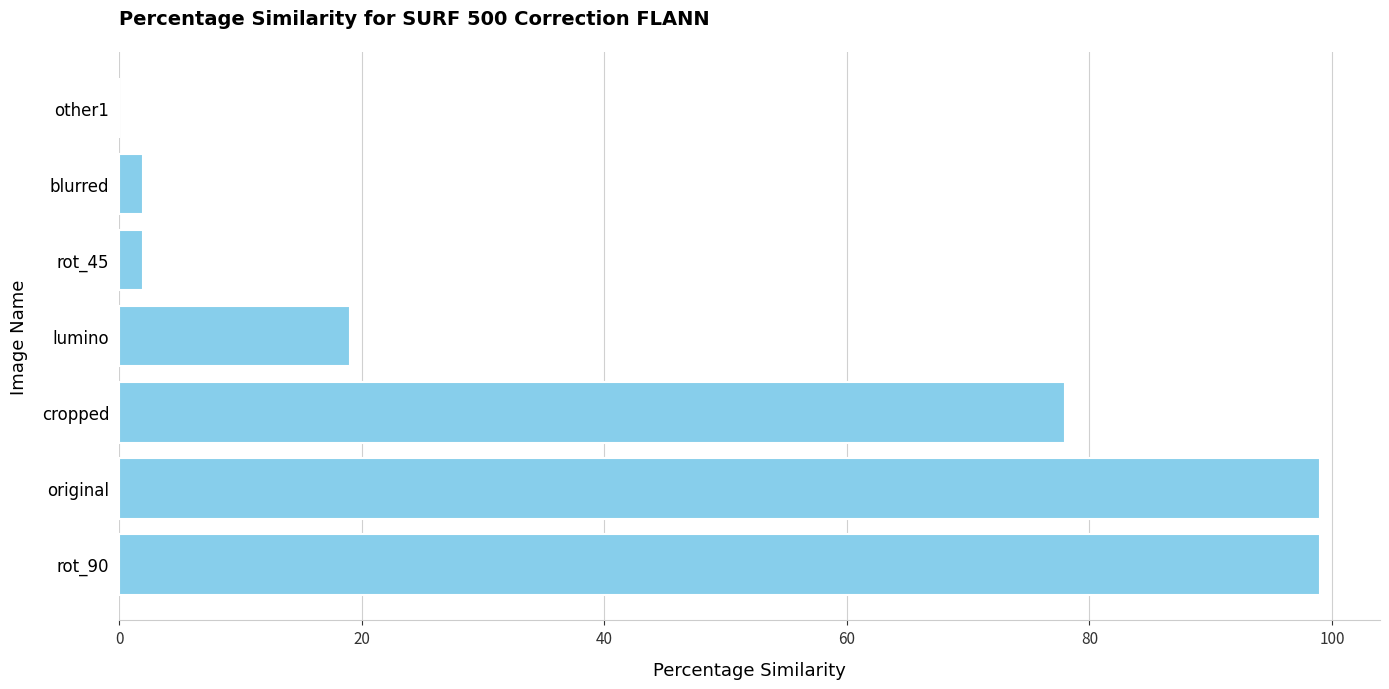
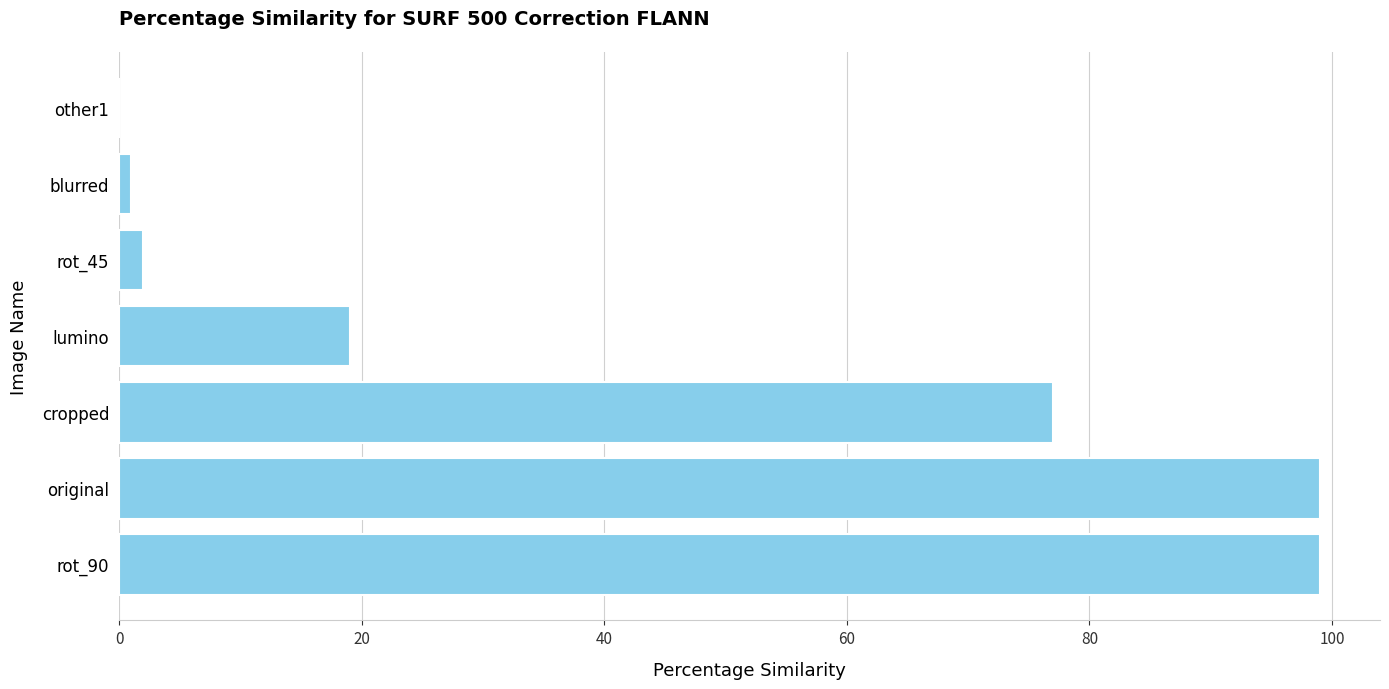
  {
    "other1": 0,
-   "blurred": 2,
+   "blurred": 1,
    "rot_45": 2,
    "lumino": 19,
-   "cropped": 78,
+   "cropped": 77,
    "original": 99,
    "rot_90": 99
  }
